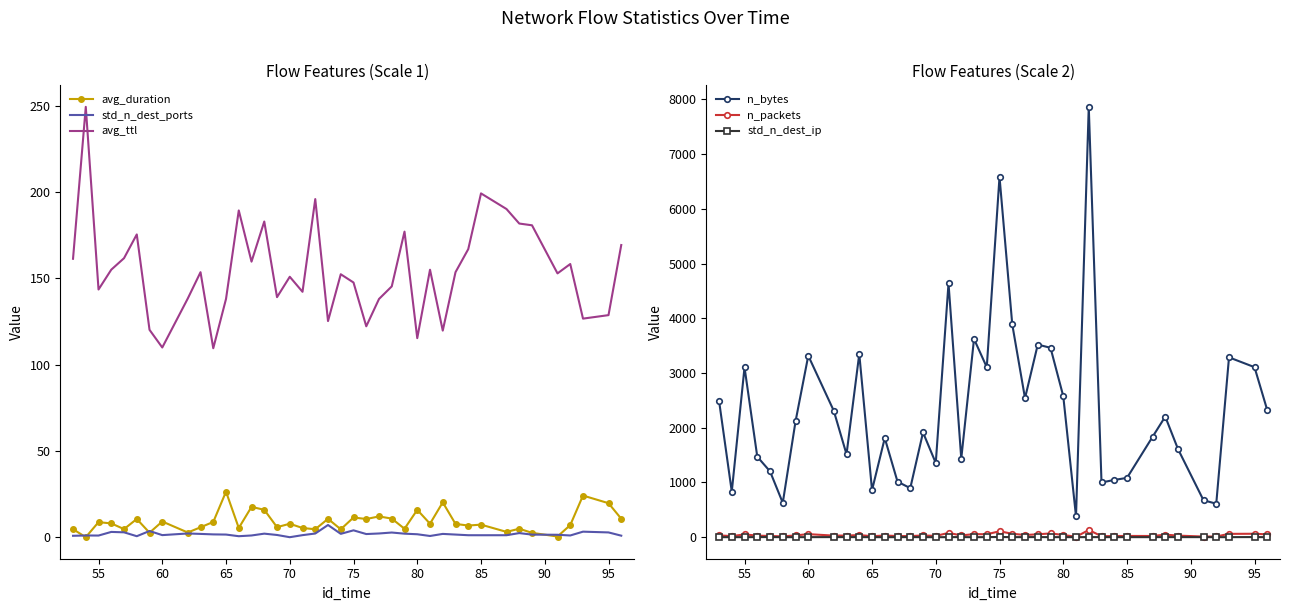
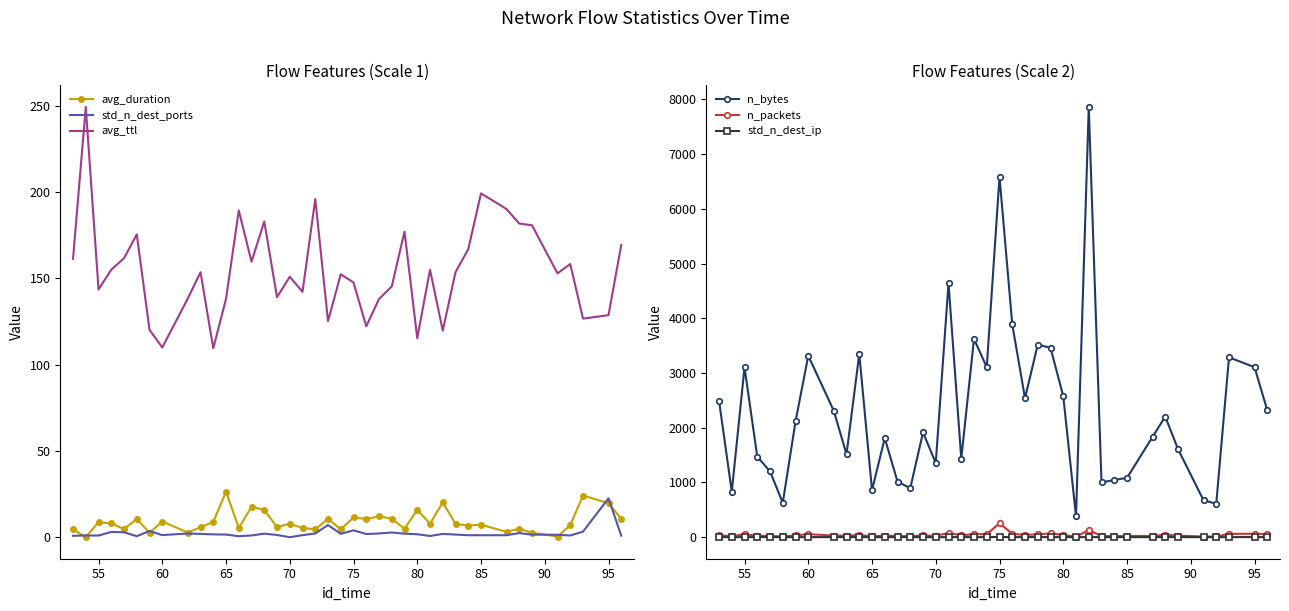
  {
    "Flow Features (Scale 1)": {
      "avg_duration": {
        "55": 9,
        "60": 9,
        "65": 26,
        "70": 8,
        "75": 11,
        "80": 16,
        "85": 7,
        "95": 20
      },
      "std_n_dest_ports": {
        "55": 1,
        "60": 1,
        "65": 2,
        "70": 0,
        "75": 4,
        "80": 2,
        "85": 1,
-       "95": 3
+       "95": 23
      },
      "avg_ttl": {
        "55": 144,
        "60": 110,
        "65": 138,
        "70": 151,
        "75": 148,
        "80": 115,
        "85": 199,
        "95": 129
      }
    },
    "Flow Features (Scale 2)": {
      "n_packets": {
        "55": 100,
        "60": 100,
-       "75": 100,
+       "75": 300,
        "95": 100
      }
    }
  }
